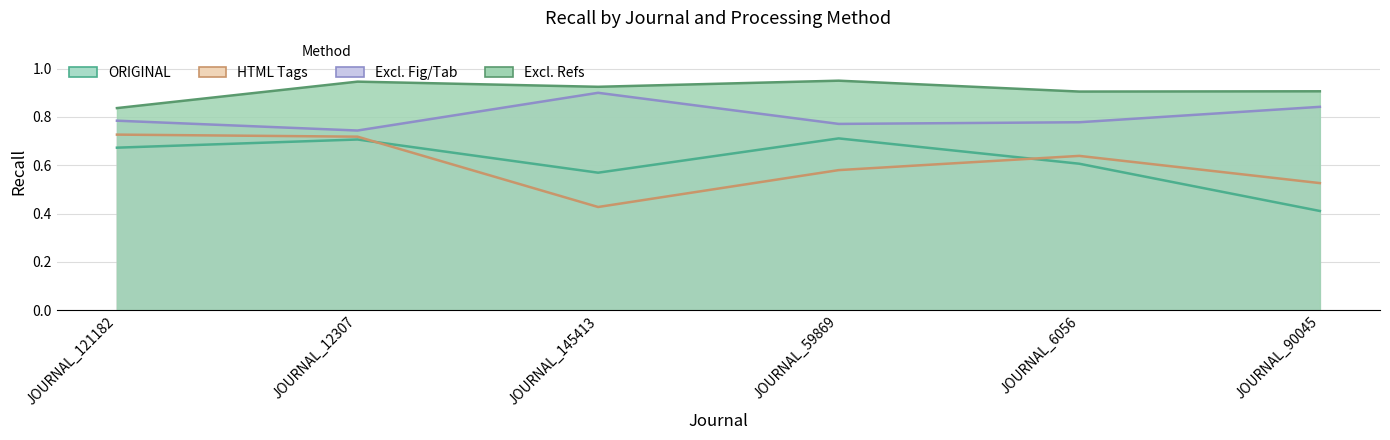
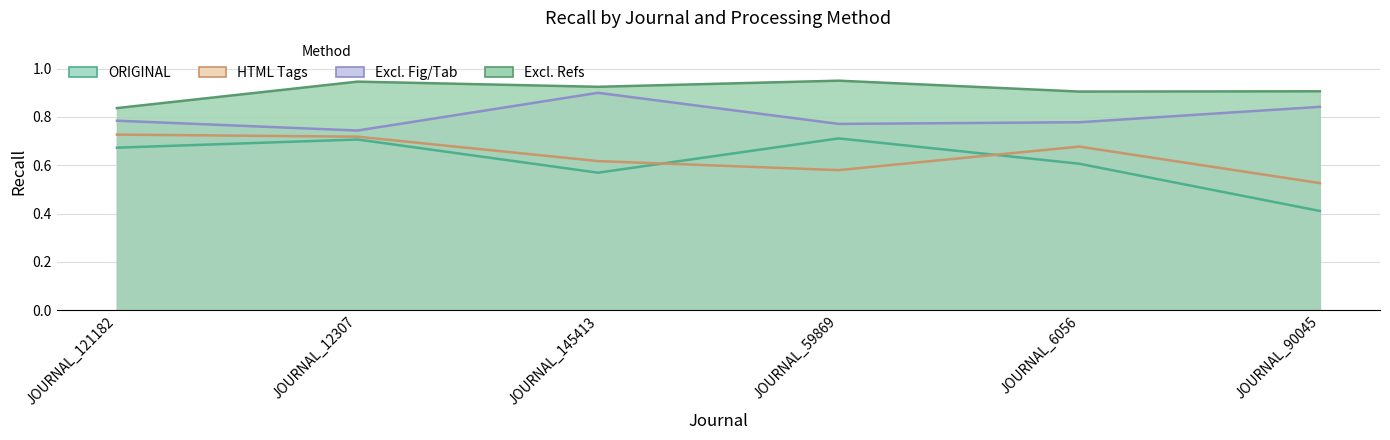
  {
    "HTML Tags": {
      "JOURNAL_121182": 0.73,
      "JOURNAL_12307": 0.72,
-     "JOURNAL_145413": 0.43,
+     "JOURNAL_145413": 0.62,
      "JOURNAL_59869": 0.58,
-     "JOURNAL_6056": 0.64,
+     "JOURNAL_6056": 0.68,
      "JOURNAL_90045": 0.53
    }
  }
